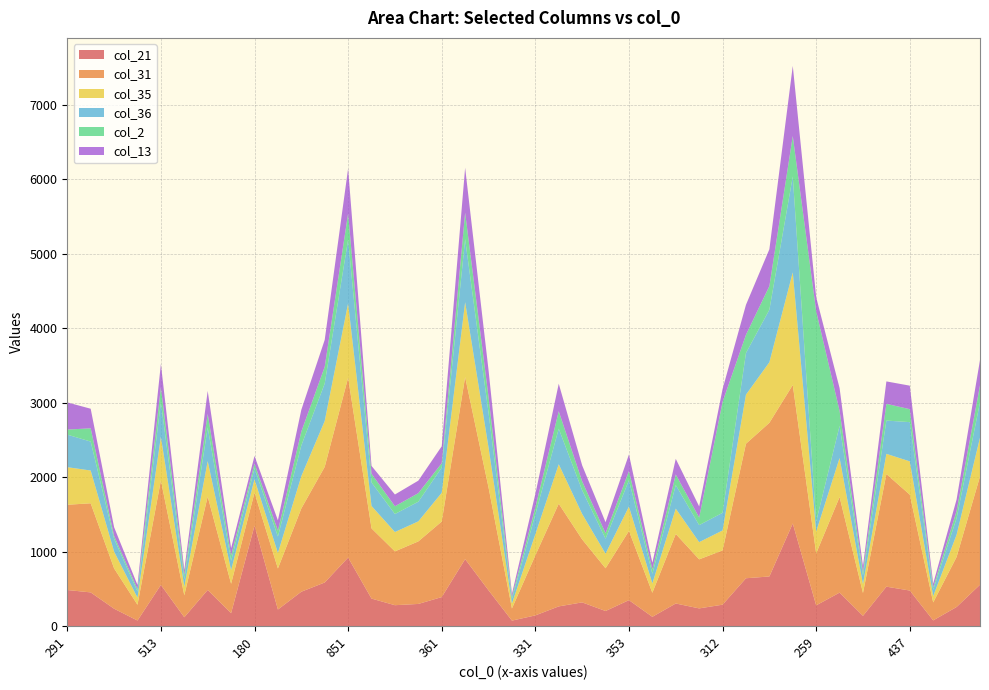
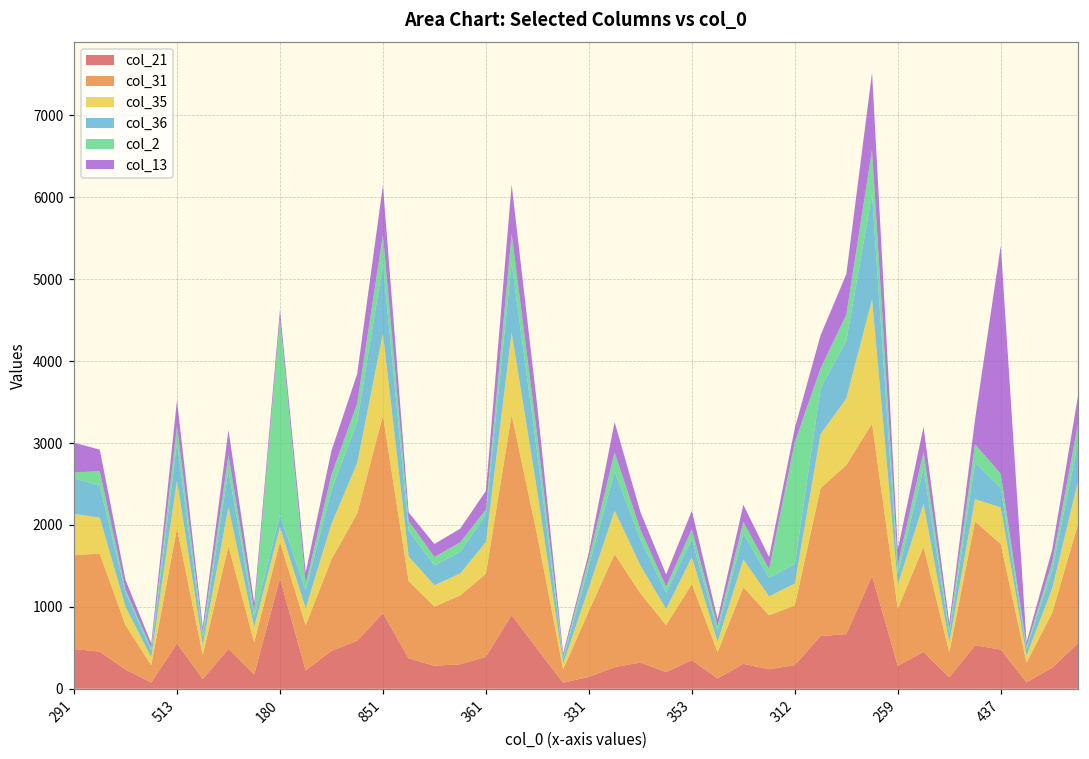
  {
    "col_21": {
      "291": 500,
      "513": 600,
      "180": 1400,
      "851": 900,
      "361": 400,
      "331": 100,
      "353": 300,
      "312": 300,
      "259": 300,
      "437": 500
    },
    "col_31": {
      "291": 1100,
      "513": 1400,
      "180": 400,
      "851": 2400,
      "361": 1000,
      "331": 800,
      "353": 900,
      "312": 700,
      "259": 700,
      "437": 1300
    },
    "col_35": {
      "291": 500,
      "513": 600,
      "180": 200,
      "851": 1000,
      "361": 400,
      "331": 300,
      "353": 300,
      "312": 300,
      "259": 300,
      "437": 400
    },
    "col_36": {
      "291": 400,
      "513": 500,
      "180": 100,
      "851": 900,
      "361": 300,
      "331": 300,
-     "353": 400,
+     "353": 200,
      "312": 200,
      "259": 100,
-     "437": 500
+     "437": 200
    },
    "col_2": {
      "291": 100,
      "513": 200,
-     "180": 100,
+     "180": 2400,
      "851": 400,
      "361": 100,
      "331": 100,
      "353": 100,
      "312": 1500,
-     "259": 2800,
+     "259": 100,
      "437": 200
    },
    "col_13": {
      "291": 400,
      "513": 300,
      "180": 100,
      "851": 600,
      "361": 200,
-     "331": 200,
+     "331": 100,
      "353": 200,
      "312": 200,
      "259": 200,
-     "437": 300
+     "437": 2800
    }
  }
